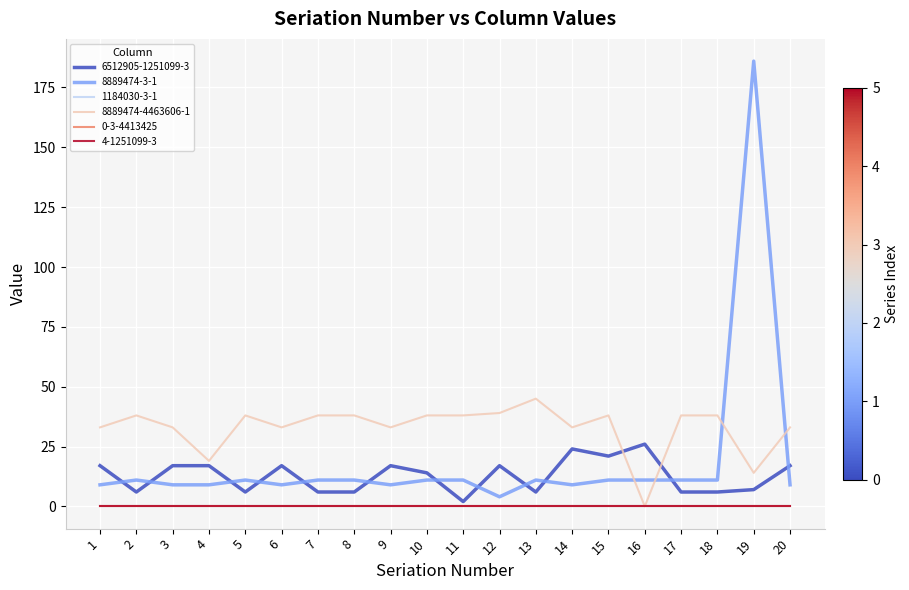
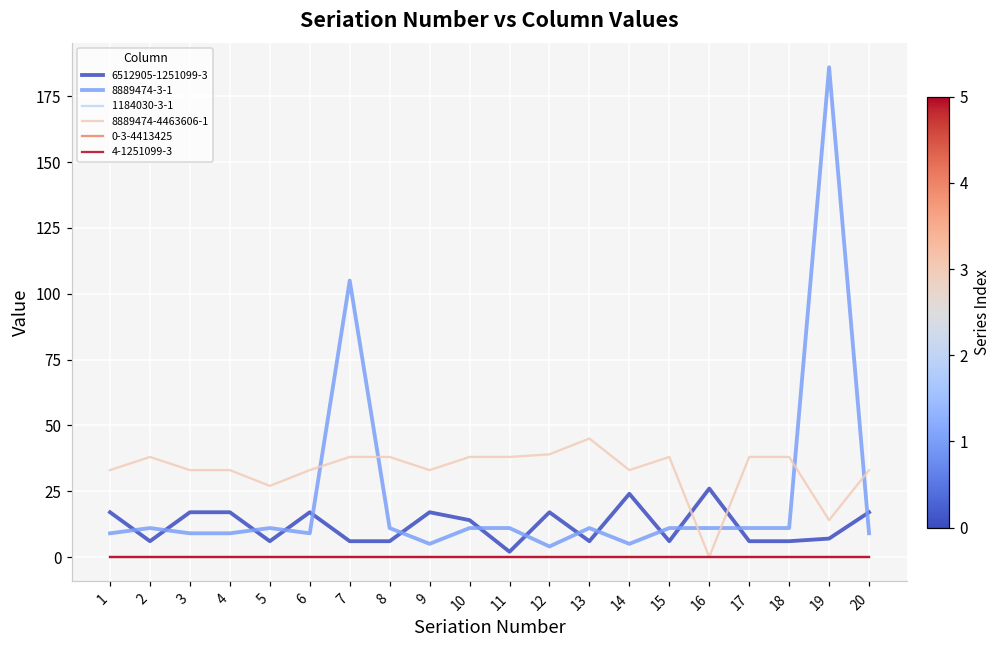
  {
    "6512905-1251099-3": {
      "1": 17,
      "2": 6,
      "3": 17,
      "4": 17,
      "5": 6,
      "6": 17,
      "7": 6,
      "8": 6,
      "9": 17,
      "10": 14,
      "11": 2,
      "12": 17,
      "13": 6,
      "14": 24,
-     "15": 21,
+     "15": 6,
      "16": 26,
      "17": 6,
      "18": 6,
      "19": 7,
      "20": 17
    },
    "8889474-3-1": {
      "1": 9,
      "2": 11,
      "3": 9,
      "4": 9,
      "5": 11,
      "6": 9,
-     "7": 11,
+     "7": 105,
      "8": 11,
-     "9": 9,
+     "9": 5,
      "10": 11,
      "11": 11,
      "12": 4,
      "13": 11,
-     "14": 9,
+     "14": 5,
      "15": 11,
      "16": 11,
      "17": 11,
      "18": 11,
      "19": 186,
      "20": 9
    },
    "4-1251099-3": {
      "1": 0,
      "2": 0,
      "3": 0,
      "4": 0,
      "5": 0,
      "6": 0,
      "7": 0,
      "8": 0,
      "9": 0,
      "10": 0,
      "11": 0,
      "12": 0,
      "13": 0,
      "14": 0,
      "15": 0,
      "17": 0,
      "18": 0,
      "19": 0,
      "20": 0
    },
    "8889474-4463606-1": {
      "1": 33,
      "2": 38,
      "3": 33,
-     "4": 19,
-     "5": 38,
+     "4": 33,
+     "5": 27,
      "6": 33,
      "7": 38,
      "8": 38,
      "9": 33,
      "10": 38,
      "11": 38,
      "12": 39,
      "13": 45,
      "14": 33,
      "15": 38,
      "17": 38,
      "18": 38,
      "19": 14,
      "20": 33
    }
  }
